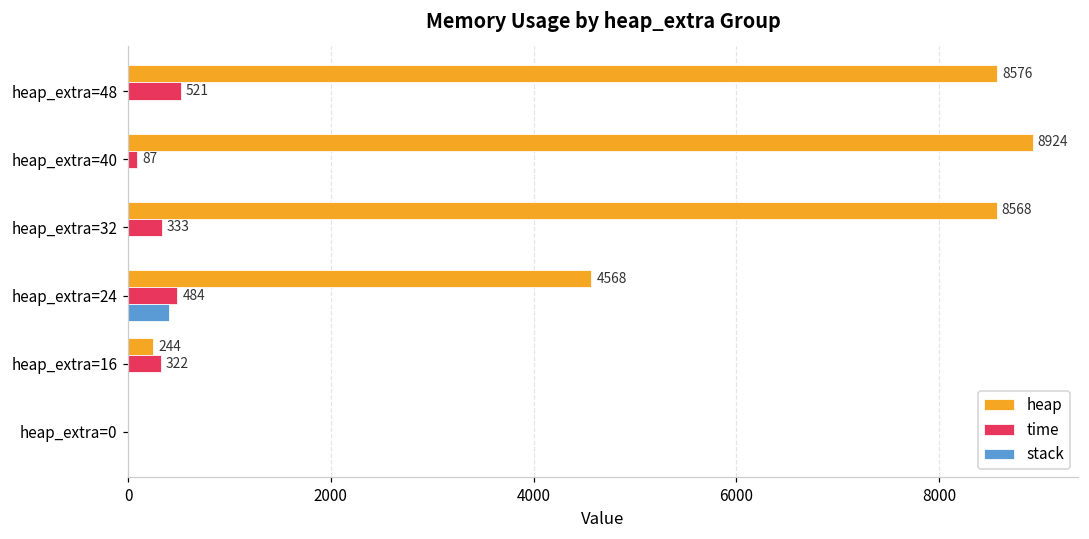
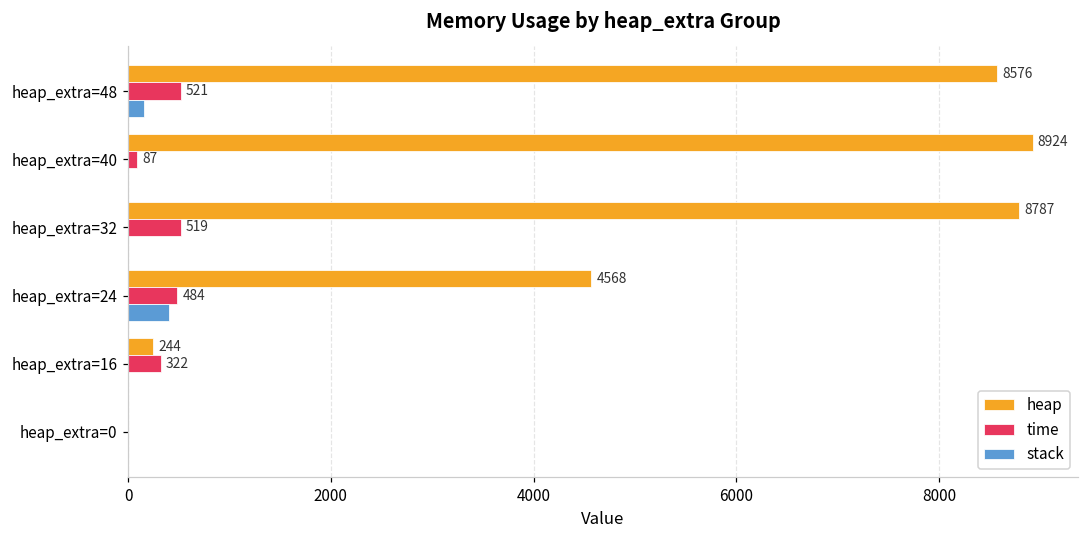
  {
    "heap": {
      "heap_extra=48": 8576,
      "heap_extra=40": 8924,
-     "heap_extra=32": 8568,
+     "heap_extra=32": 8787,
      "heap_extra=24": 4568,
      "heap_extra=16": 244
    },
    "time": {
      "heap_extra=48": 521,
      "heap_extra=40": 87,
-     "heap_extra=32": 333,
+     "heap_extra=32": 519,
      "heap_extra=24": 484,
      "heap_extra=16": 322
    },
    "stack": {
-     "heap_extra=48": 0,
+     "heap_extra=48": 200,
      "heap_extra=40": 0,
      "heap_extra=32": 0,
      "heap_extra=24": 400,
      "heap_extra=16": 0,
      "heap_extra=0": 0
    }
  }
